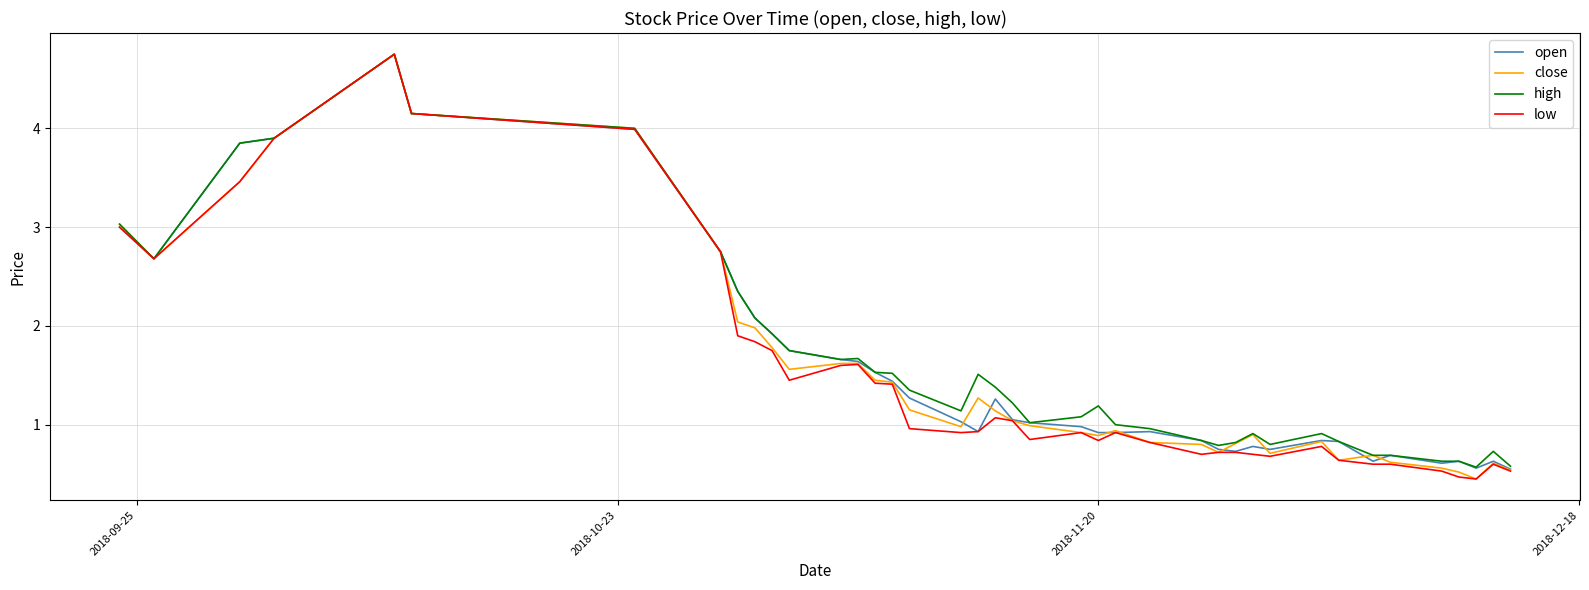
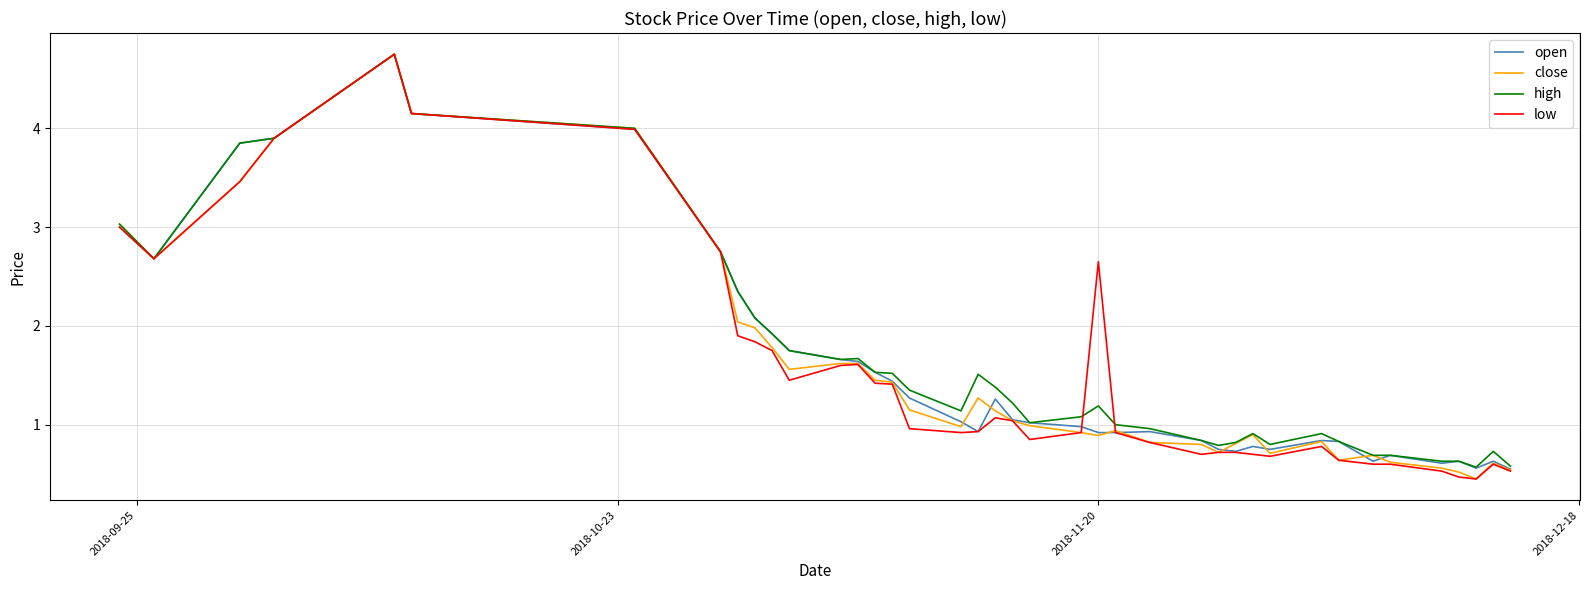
  {
    "open": {
      "2018-11-20": 0.9
    },
    "close": {
      "2018-11-20": 0.9
    },
    "high": {
      "2018-11-20": 1.2
    },
    "low": {
-     "2018-11-20": 0.8
+     "2018-11-20": 2.7
    }
  }
